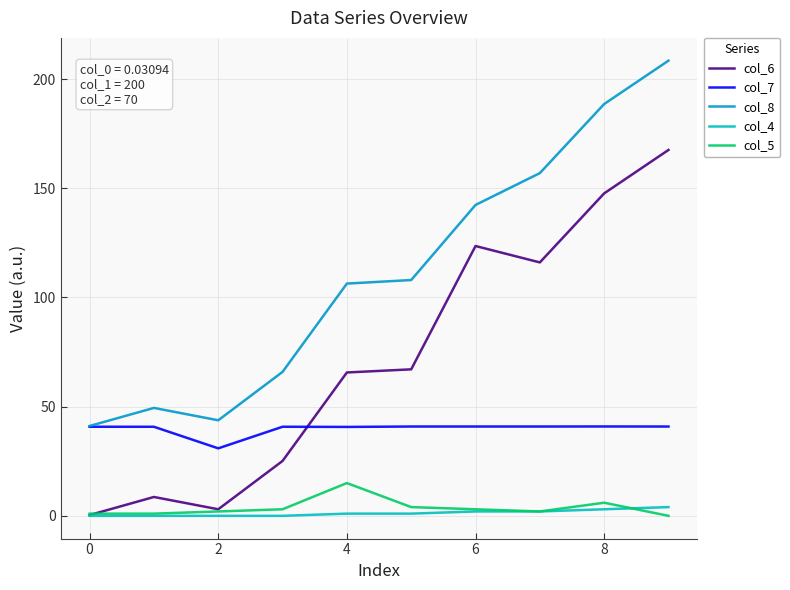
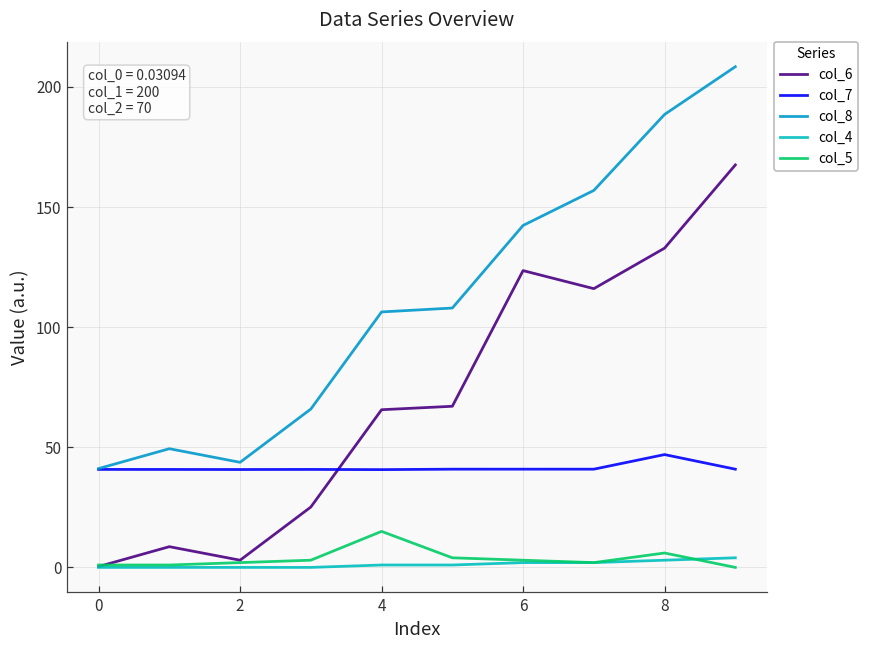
  {
    "col_6": {
      "4": 66,
      "6": 124,
-     "8": 148
+     "8": 133
    },
    "col_7": {
-     "2": 31,
+     "2": 41,
      "4": 41,
      "6": 41,
-     "8": 41
+     "8": 47
    },
    "col_5": {
      "4": 15,
      "8": 6
    }
  }
